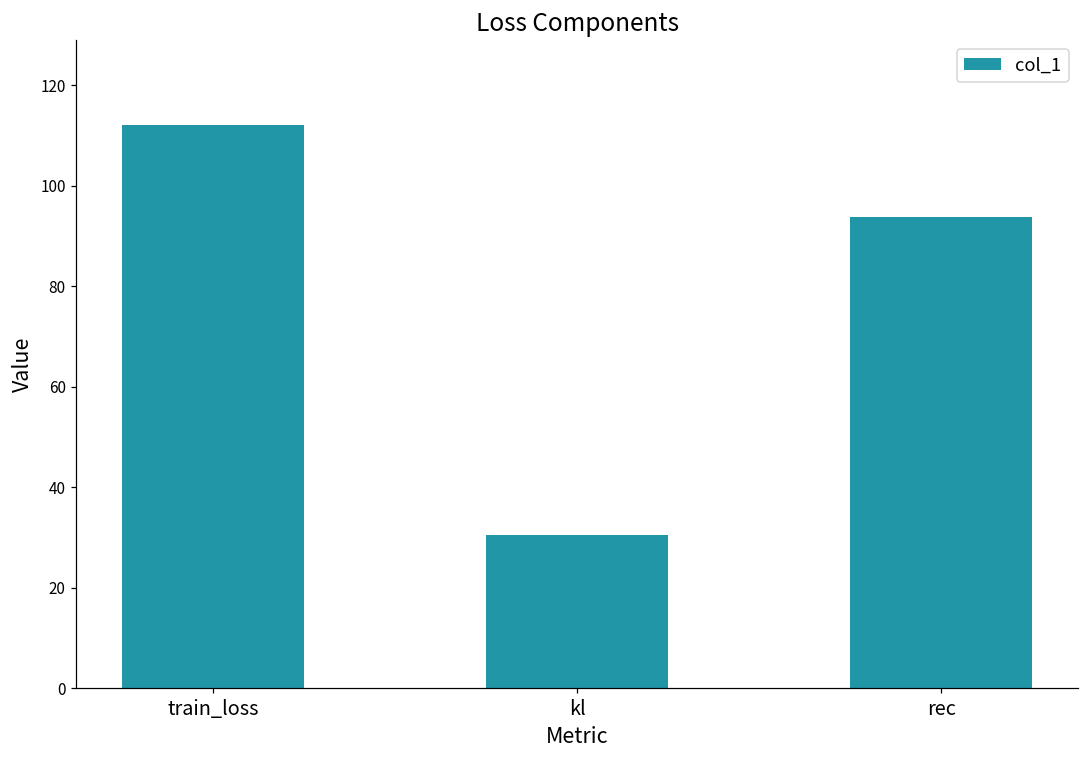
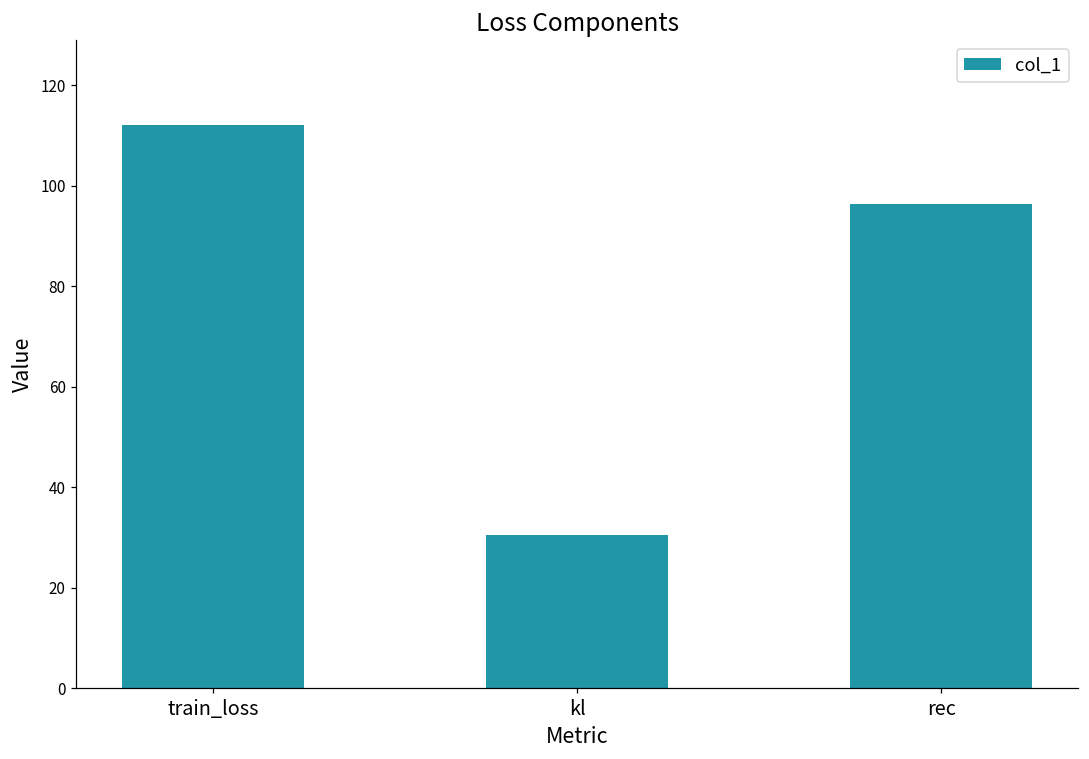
  {
    "train_loss": 112,
    "kl": 30,
-   "rec": 94
+   "rec": 96
  }
